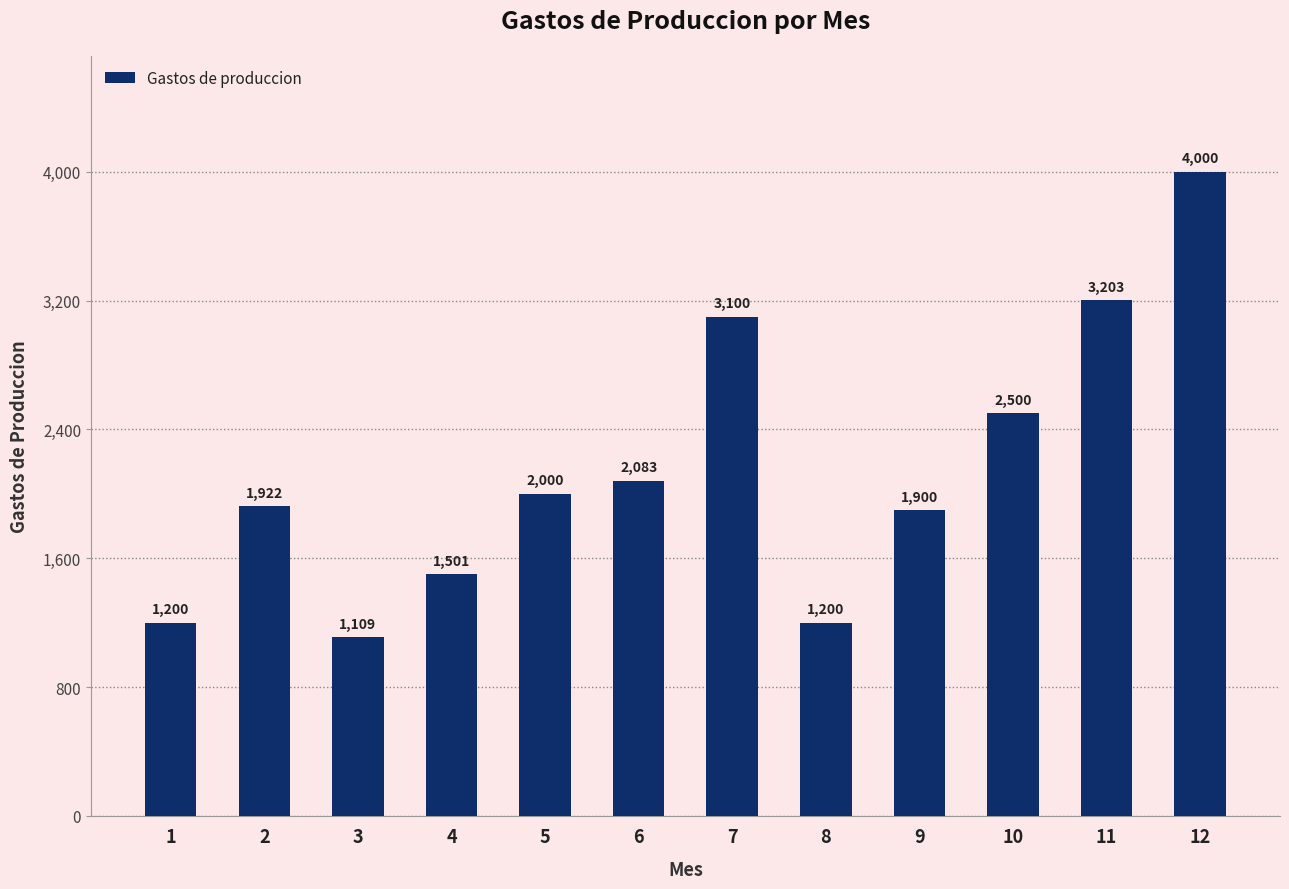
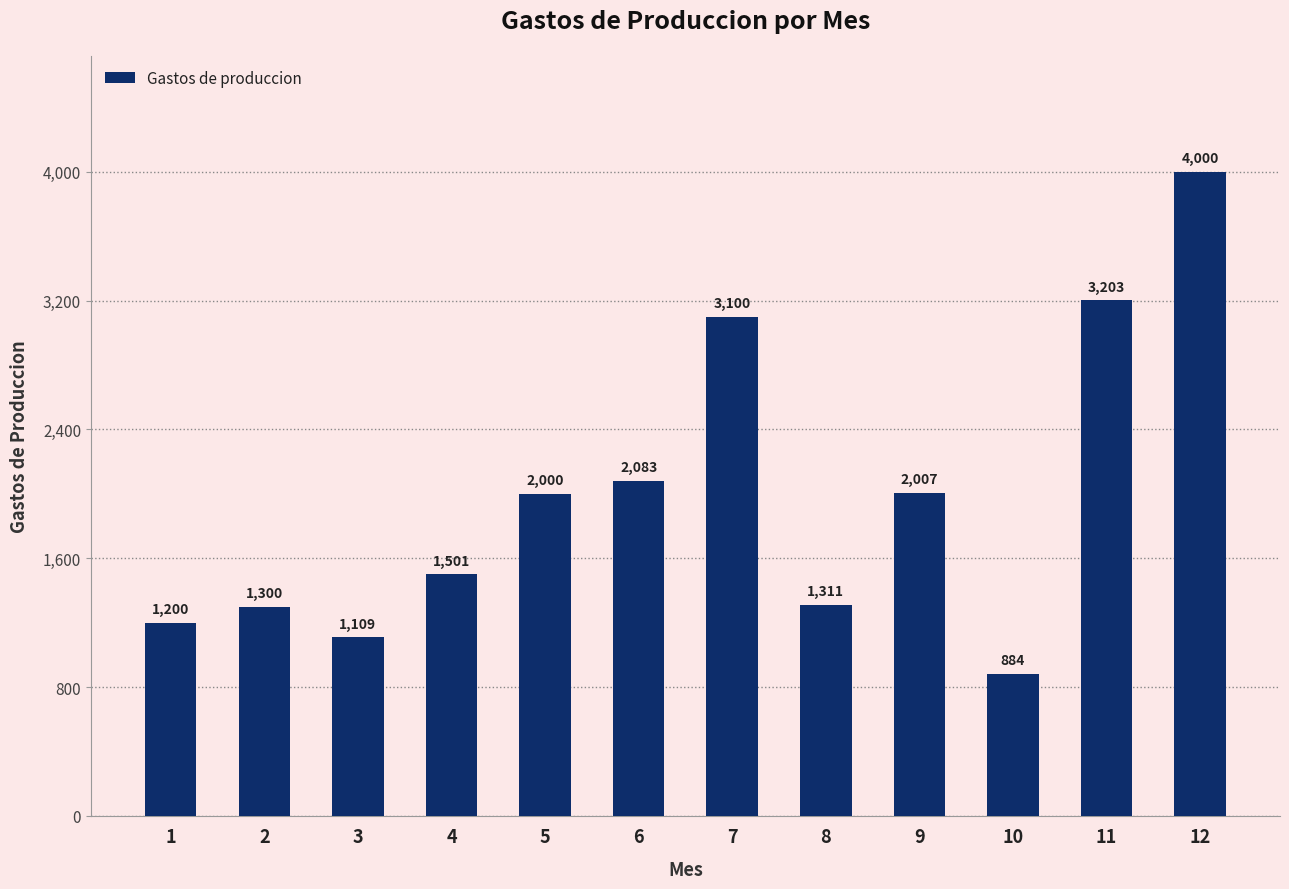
  {
    "1": "1,200",
-   "2": "1,922",
+   "2": "1,300",
    "3": "1,109",
    "4": "1,501",
    "5": "2,000",
    "6": "2,083",
    "7": "3,100",
-   "8": "1,200",
-   "9": "1,900",
-   "10": "2,500",
+   "8": "1,311",
+   "9": "2,007",
+   "10": "884",
    "11": "3,203",
    "12": "4,000"
  }
